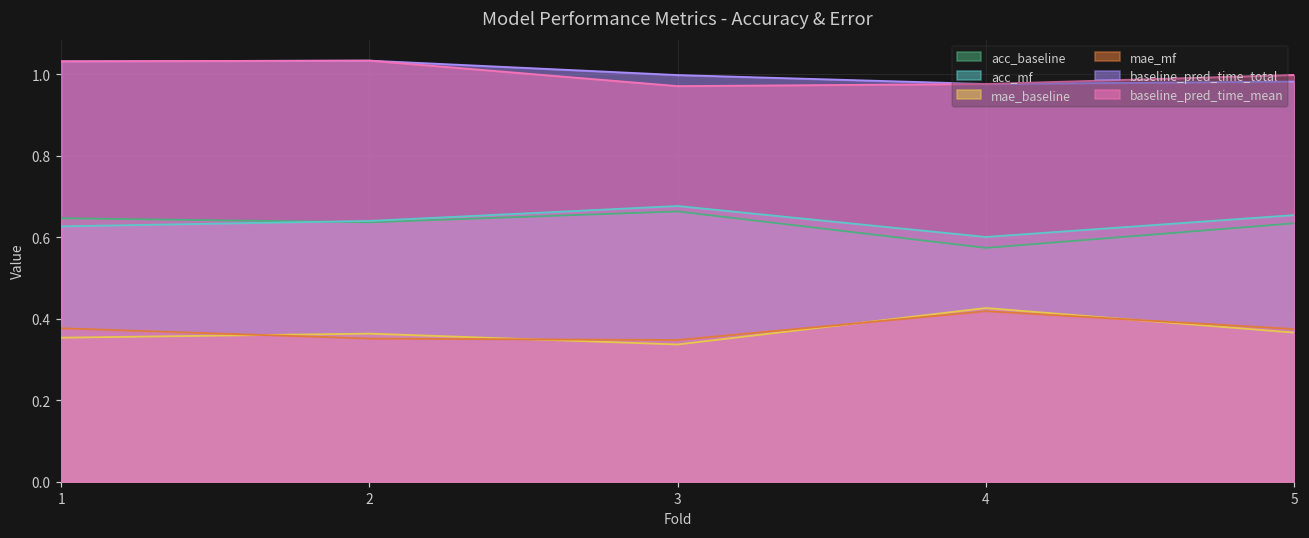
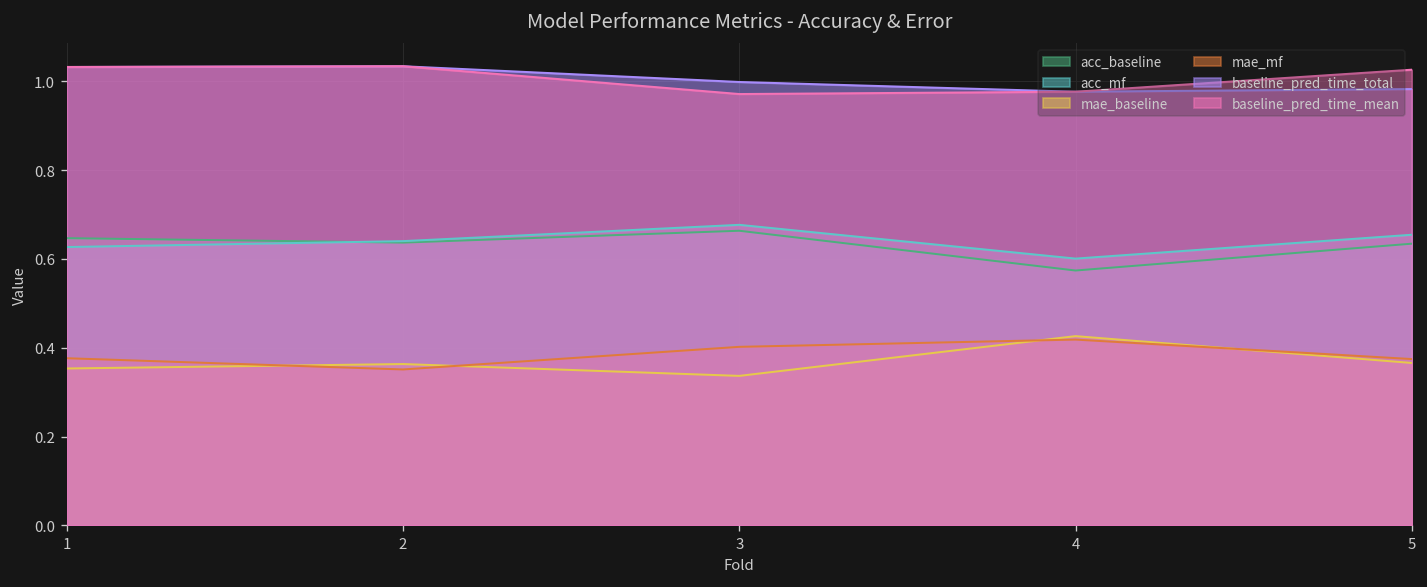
  {
    "acc_baseline": {
      "1": 0.65,
      "3": 0.66,
      "4": 0.57,
      "5": 0.63
    },
    "acc_mf": {
      "1": 0.63,
      "3": 0.68,
      "4": 0.60,
      "5": 0.65
    },
    "mae_baseline": {
      "1": 0.35,
      "2": 0.36,
      "3": 0.34,
      "4": 0.43,
      "5": 0.37
    },
    "mae_mf": {
      "1": 0.38,
      "2": 0.35,
-     "3": 0.35,
+     "3": 0.40,
      "4": 0.42,
      "5": 0.37
    },
    "baseline_pred_time_total": {
      "3": 1.00,
      "5": 0.98
    },
    "baseline_pred_time_mean": {
      "3": 0.97,
-     "5": 1.00
+     "5": 1.03
    }
  }
